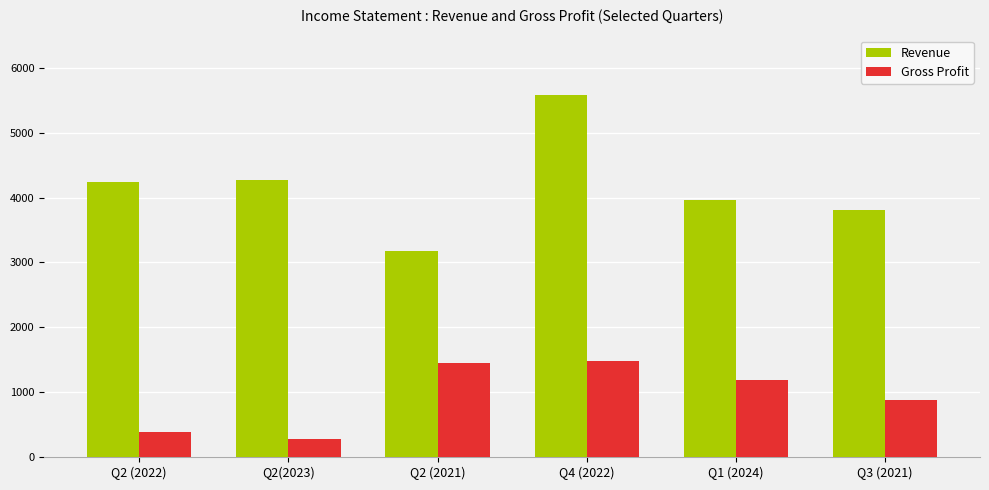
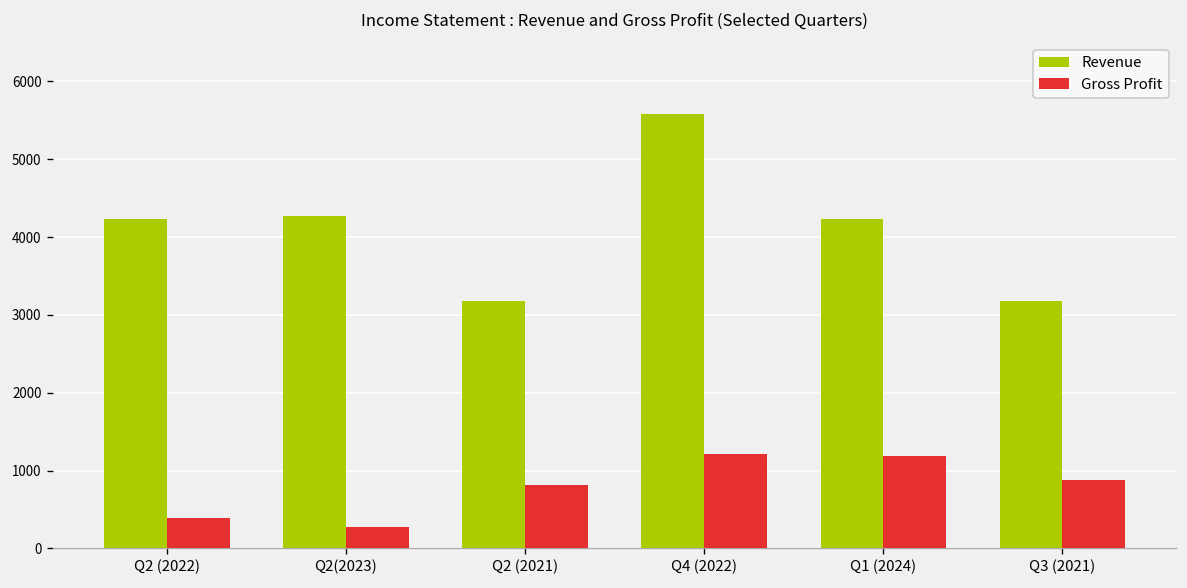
  {
    "Revenue": {
      "Q2 (2022)": 4200,
      "Q2(2023)": 4300,
      "Q2 (2021)": 3200,
      "Q4 (2022)": 5600,
-     "Q1 (2024)": 4000,
-     "Q3 (2021)": 3800
+     "Q1 (2024)": 4200,
+     "Q3 (2021)": 3200
    },
    "Gross Profit": {
      "Q2 (2022)": 400,
      "Q2(2023)": 300,
-     "Q2 (2021)": 1500,
-     "Q4 (2022)": 1500,
+     "Q2 (2021)": 800,
+     "Q4 (2022)": 1200,
      "Q1 (2024)": 1200,
      "Q3 (2021)": 900
    }
  }
